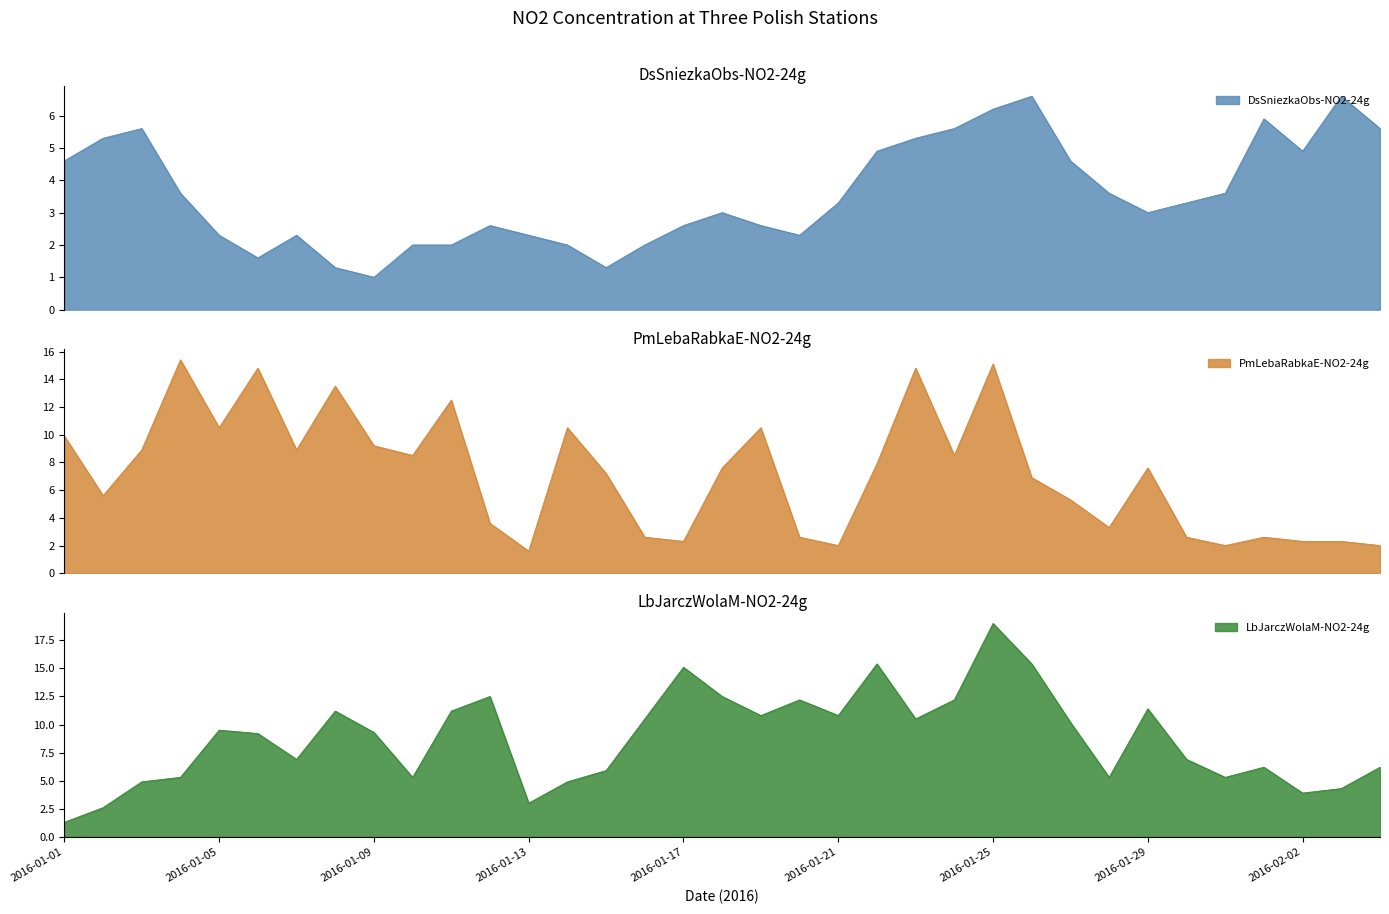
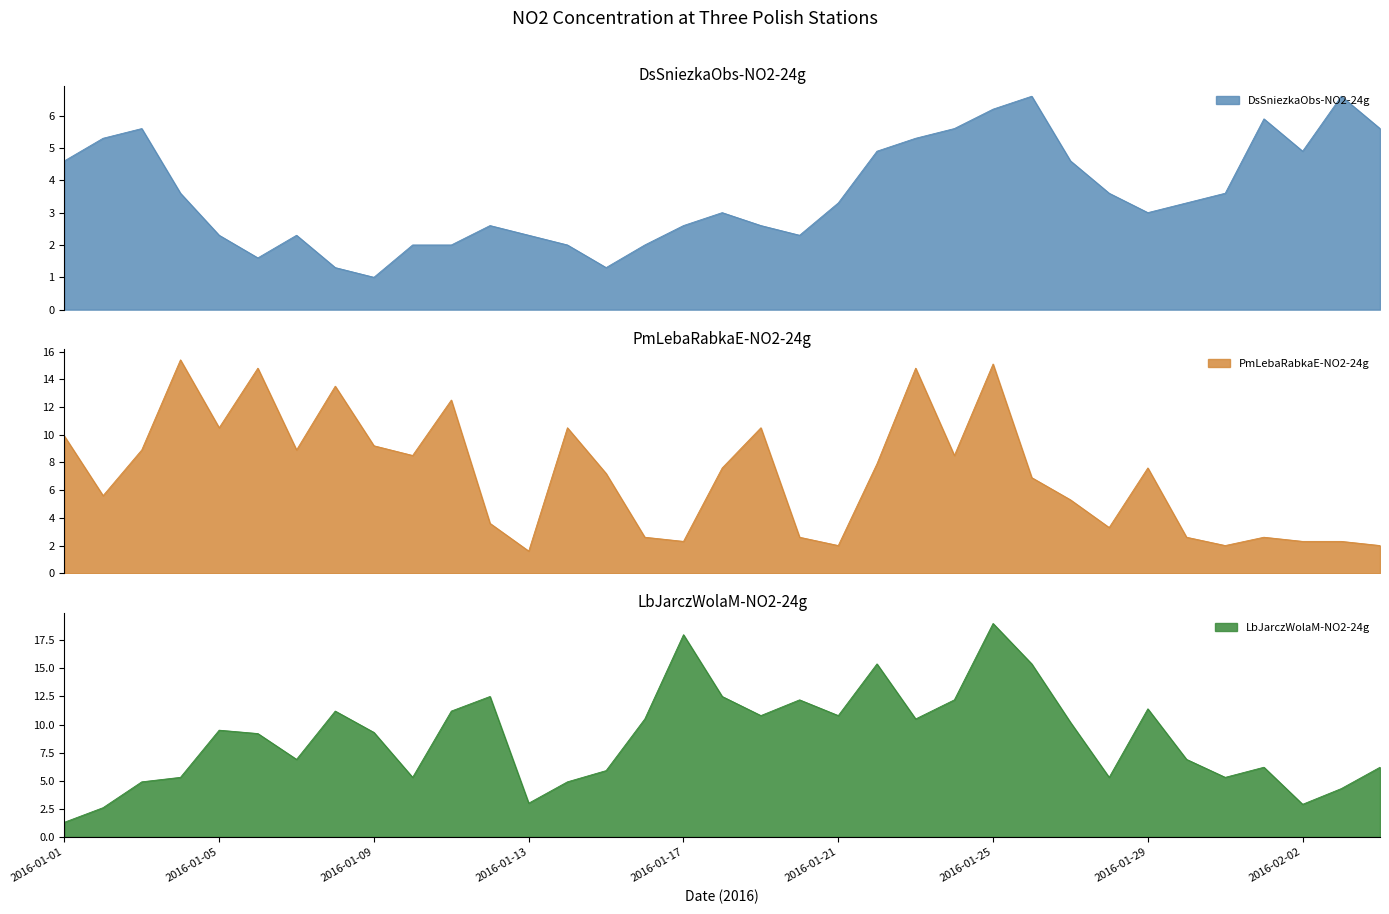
  {
    "LbJarczWolaM-NO2-24g": {
      "2016-01-01": 1.3,
      "2016-01-05": 9.5,
      "2016-01-09": 9.3,
      "2016-01-13": 3.0,
-     "2016-01-17": 15.1,
+     "2016-01-17": 18.0,
      "2016-01-21": 10.8,
      "2016-01-25": 19.0,
      "2016-01-29": 11.4,
-     "2016-02-02": 3.9
+     "2016-02-02": 2.9
    }
  }
